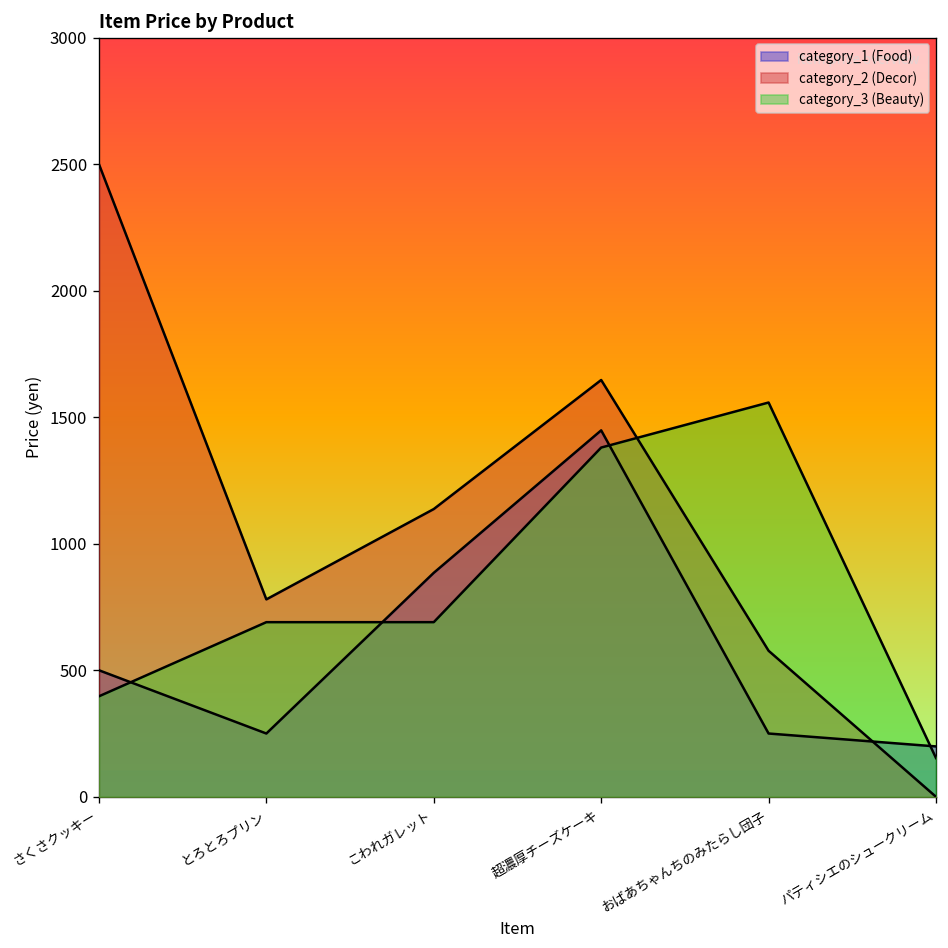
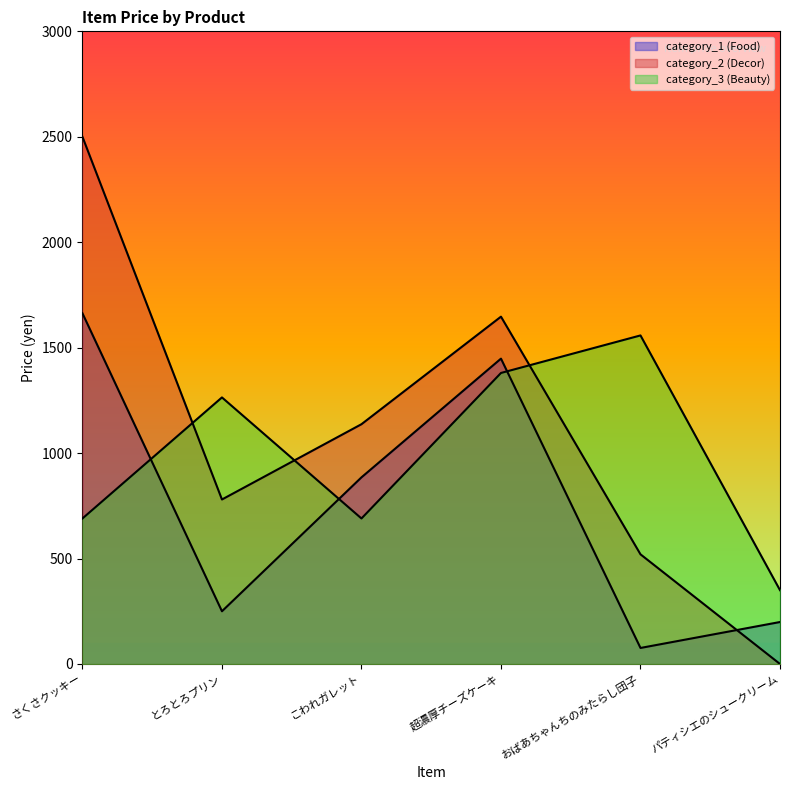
  {
    "category_1 (Food)": {
-     "さくさクッキー": 500,
+     "さくさクッキー": 1660,
      "とろとろプリン": 250,
      "こわれガレット": 890,
      "超濃厚チーズケーキ": 1450,
-     "おばあちゃんちのみたらし団子": 250,
+     "おばあちゃんちのみたらし団子": 80,
      "パティシエのシュークリーム": 200
    },
    "category_2 (Decor)": {
      "さくさクッキー": 2500,
      "とろとろプリン": 780,
      "こわれガレット": 1140,
      "超濃厚チーズケーキ": 1650,
-     "おばあちゃんちのみたらし団子": 580,
+     "おばあちゃんちのみたらし団子": 520,
      "パティシエのシュークリーム": 0
    },
    "category_3 (Beauty)": {
-     "さくさクッキー": 400,
-     "とろとろプリン": 690,
+     "さくさクッキー": 690,
+     "とろとろプリン": 1260,
      "こわれガレット": 690,
      "超濃厚チーズケーキ": 1380,
      "おばあちゃんちのみたらし団子": 1560,
-     "パティシエのシュークリーム": 150
+     "パティシエのシュークリーム": 350
    }
  }
